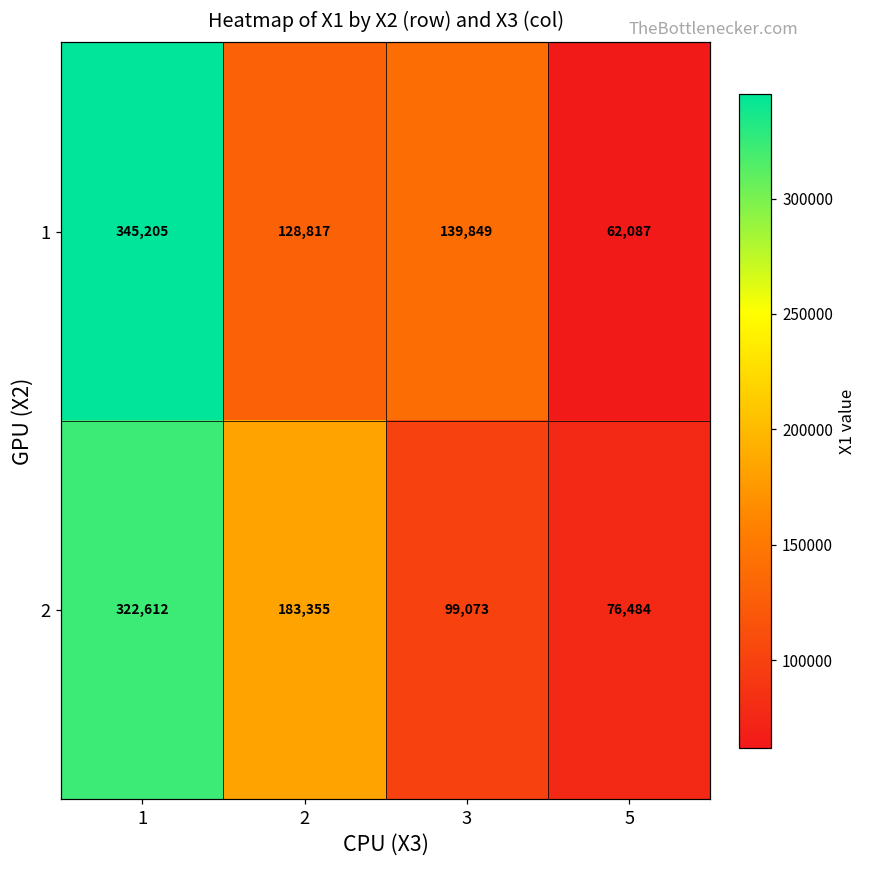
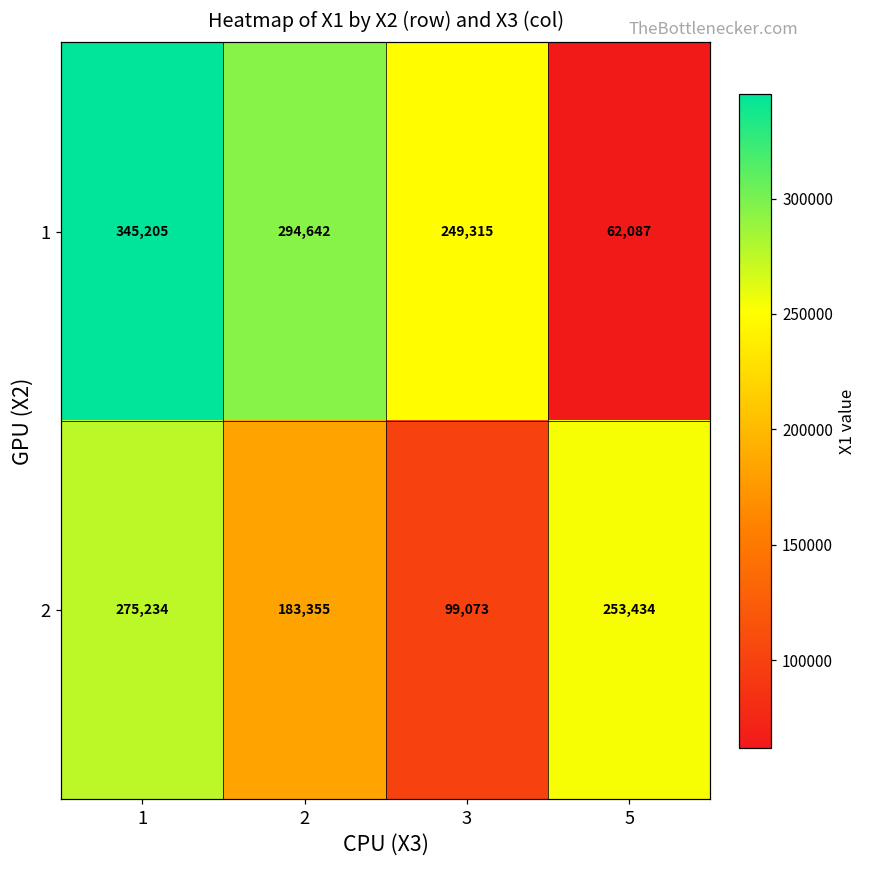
  {
    "1": {
      "1": "345,205",
-     "2": "128,817",
-     "3": "139,849",
+     "2": "294,642",
+     "3": "249,315",
      "5": "62,087"
    },
    "2": {
-     "1": "322,612",
+     "1": "275,234",
      "2": "183,355",
      "3": "99,073",
-     "5": "76,484"
+     "5": "253,434"
    }
  }
